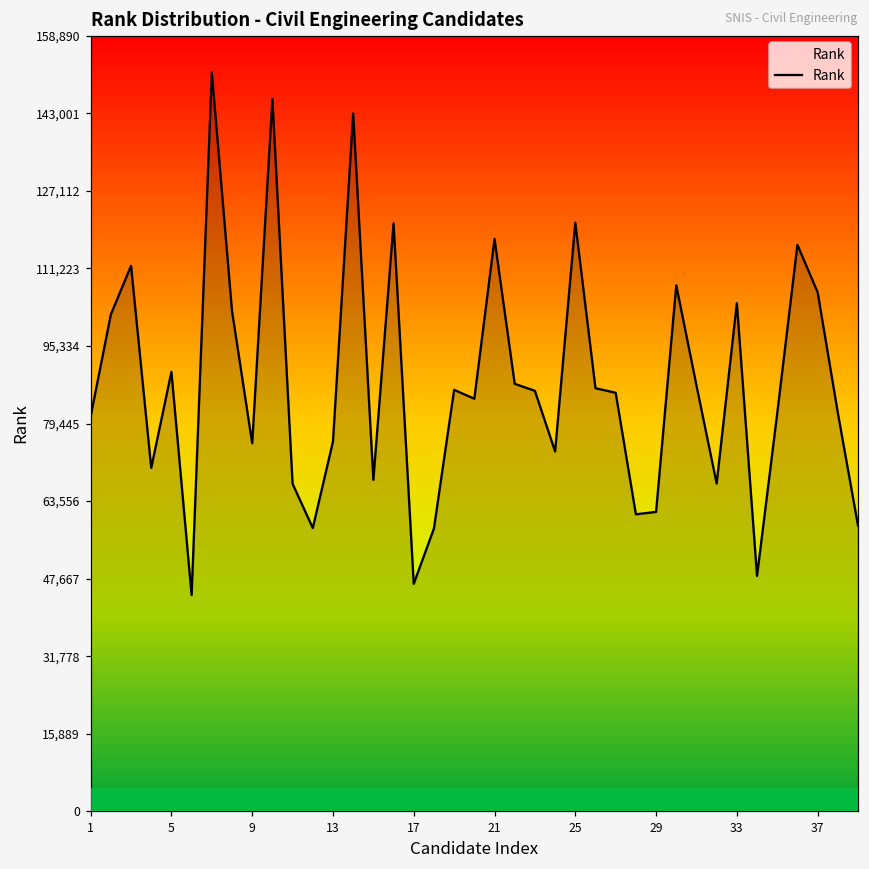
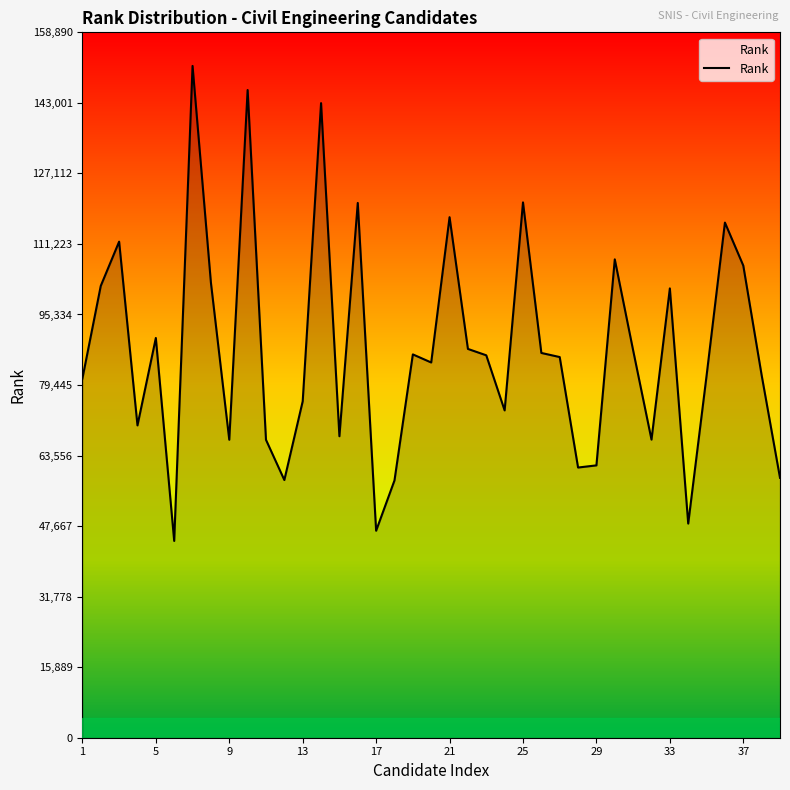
  {
    "1": "81,000",
    "5": "90,000",
-   "9": "75,000",
+   "9": "67,000",
    "13": "76,000",
    "17": "47,000",
    "21": "117,000",
    "25": "121,000",
    "29": "61,000",
-   "33": "104,000",
+   "33": "101,000",
    "37": "106,000"
  }
